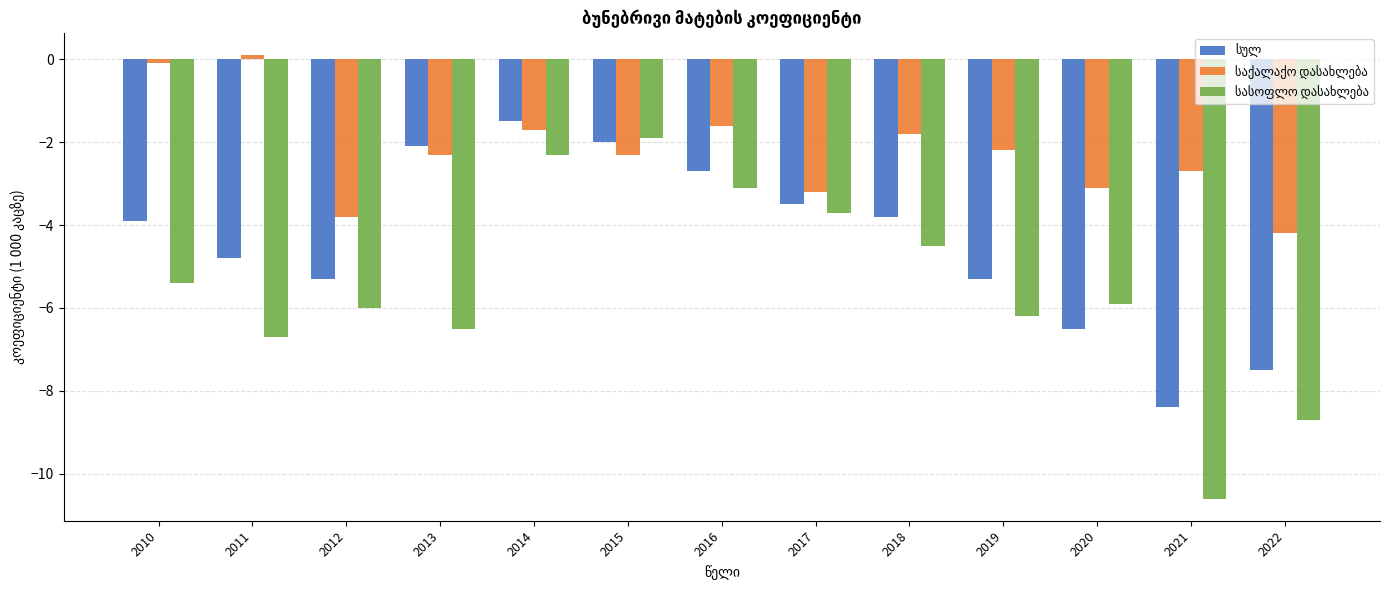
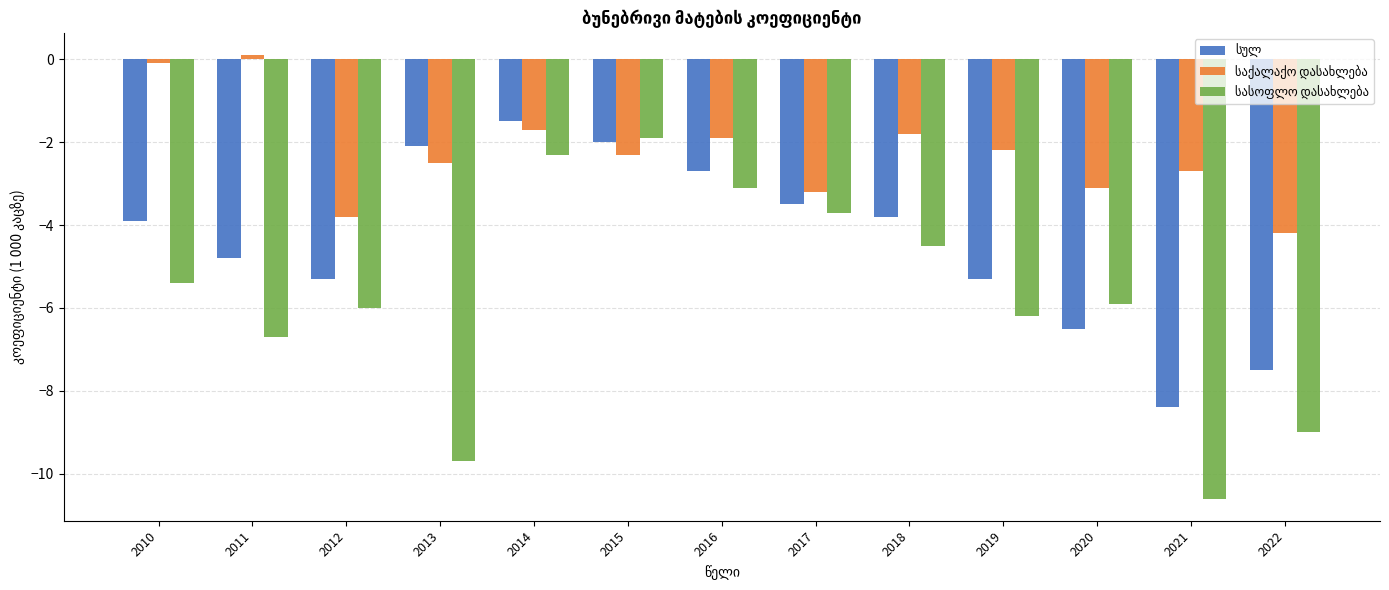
  {
    "სულ": {
      "2010": -3.9,
      "2011": -4.8,
      "2012": -5.3,
      "2013": -2.1,
      "2014": -1.5,
      "2015": -2.0,
      "2016": -2.7,
      "2017": -3.5,
      "2018": -3.8,
      "2019": -5.3,
      "2020": -6.5,
      "2021": -8.4,
      "2022": -7.5
    },
    "საქალაქო დასახლება": {
      "2010": -0.1,
      "2011": 0.1,
      "2012": -3.8,
-     "2013": -2.3,
+     "2013": -2.5,
      "2014": -1.7,
      "2015": -2.3,
-     "2016": -1.6,
+     "2016": -1.9,
      "2017": -3.2,
      "2018": -1.8,
      "2019": -2.2,
      "2020": -3.1,
      "2021": -2.7,
      "2022": -4.2
    },
    "სასოფლო დასახლება": {
      "2010": -5.4,
      "2011": -6.7,
      "2012": -6.0,
-     "2013": -6.5,
+     "2013": -9.7,
      "2014": -2.3,
      "2015": -1.9,
      "2016": -3.1,
      "2017": -3.7,
      "2018": -4.5,
      "2019": -6.2,
      "2020": -5.9,
      "2021": -10.6,
-     "2022": -8.7
+     "2022": -9.0
    }
  }
